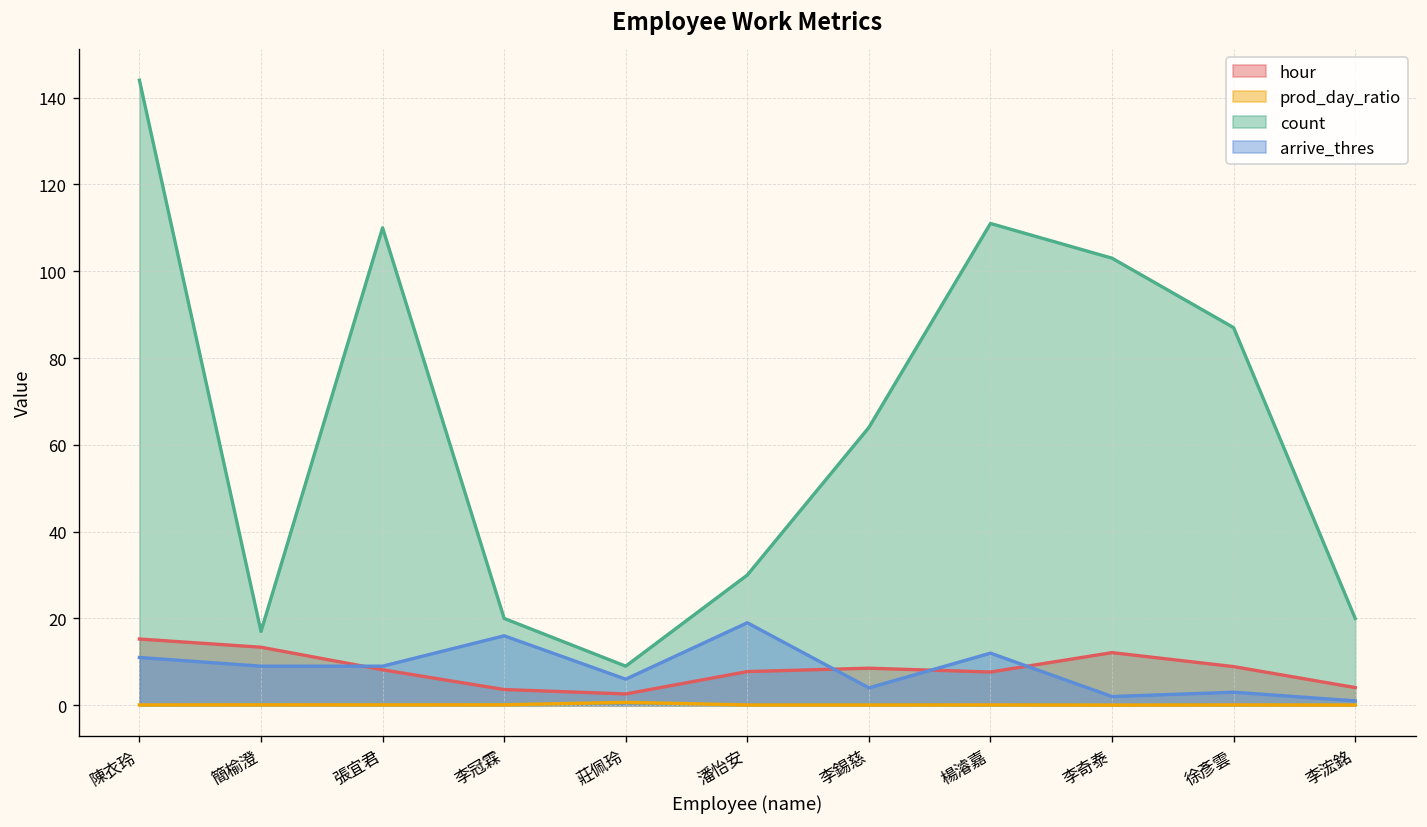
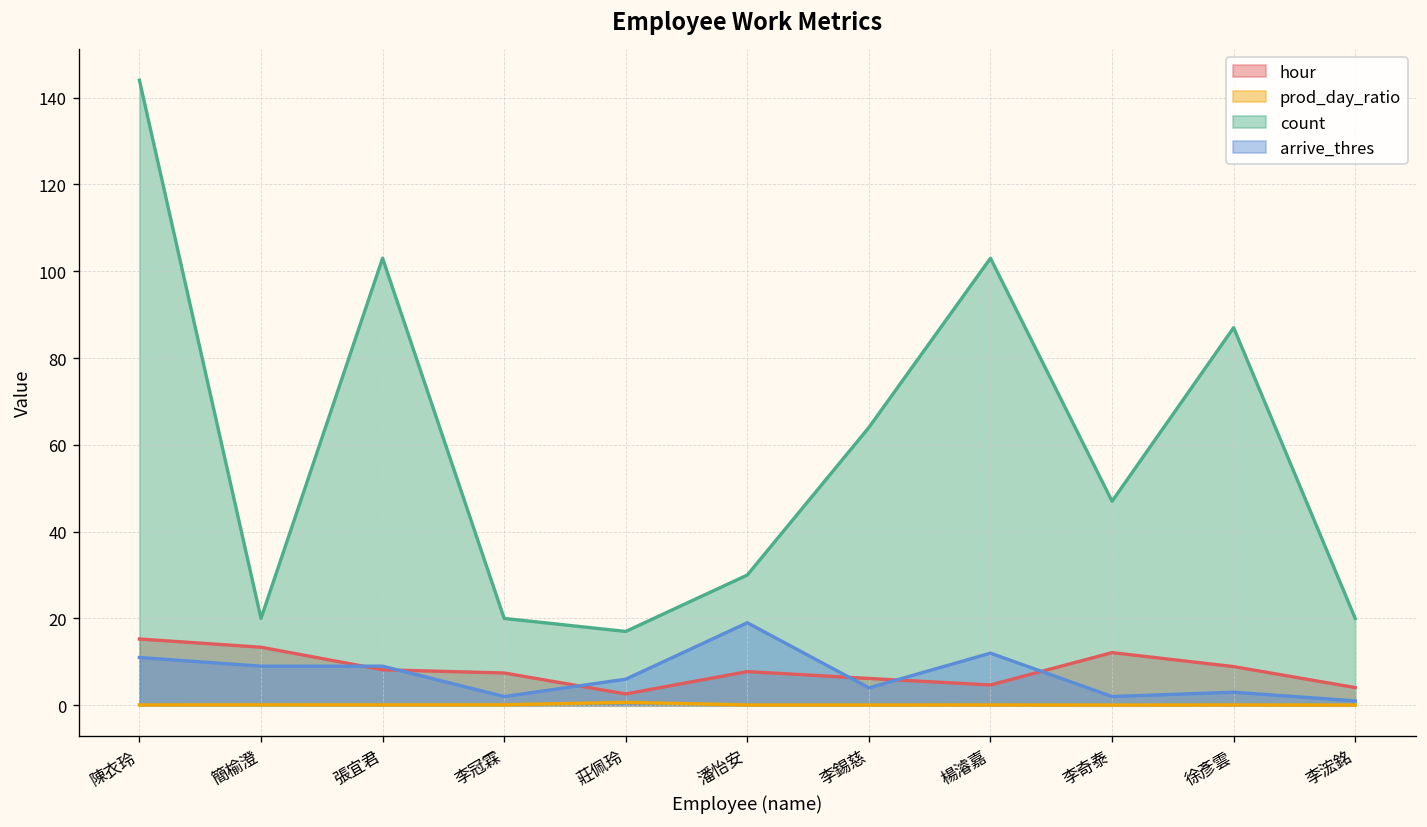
  {
    "hour": {
      "陳衣玲": 15,
      "簡榆澄": 13,
      "張宜君": 8,
-     "李冠霖": 4,
+     "李冠霖": 7,
      "莊佩玲": 3,
      "潘怡安": 8,
-     "李錫慈": 9,
-     "楊濬嘉": 8,
+     "李錫慈": 6,
+     "楊濬嘉": 5,
      "李奇泰": 12,
      "徐彥雲": 9,
      "李浤銘": 4
    },
    "prod_day_ratio": {
      "陳衣玲": 0,
      "簡榆澄": 0,
      "張宜君": 0,
      "李冠霖": 0,
      "莊佩玲": 1,
      "潘怡安": 0,
      "李錫慈": 0,
      "楊濬嘉": 0,
      "李奇泰": 0,
      "徐彥雲": 0,
      "李浤銘": 0
    },
    "count": {
      "陳衣玲": 144,
-     "簡榆澄": 17,
-     "張宜君": 110,
+     "簡榆澄": 20,
+     "張宜君": 103,
      "李冠霖": 20,
-     "莊佩玲": 9,
+     "莊佩玲": 17,
      "潘怡安": 30,
      "李錫慈": 64,
-     "楊濬嘉": 111,
-     "李奇泰": 103,
+     "楊濬嘉": 103,
+     "李奇泰": 47,
      "徐彥雲": 87,
      "李浤銘": 20
    },
    "arrive_thres": {
      "陳衣玲": 11,
      "簡榆澄": 9,
      "張宜君": 9,
-     "李冠霖": 16,
+     "李冠霖": 2,
      "莊佩玲": 6,
      "潘怡安": 19,
      "李錫慈": 4,
      "楊濬嘉": 12,
      "李奇泰": 2,
      "徐彥雲": 3,
      "李浤銘": 1
    }
  }
